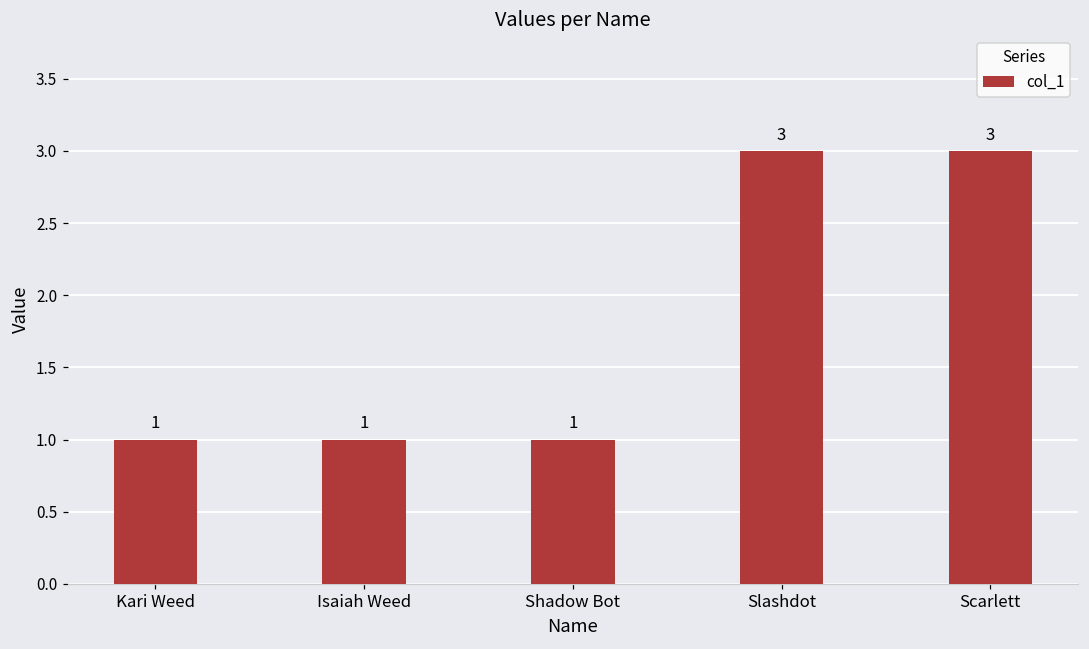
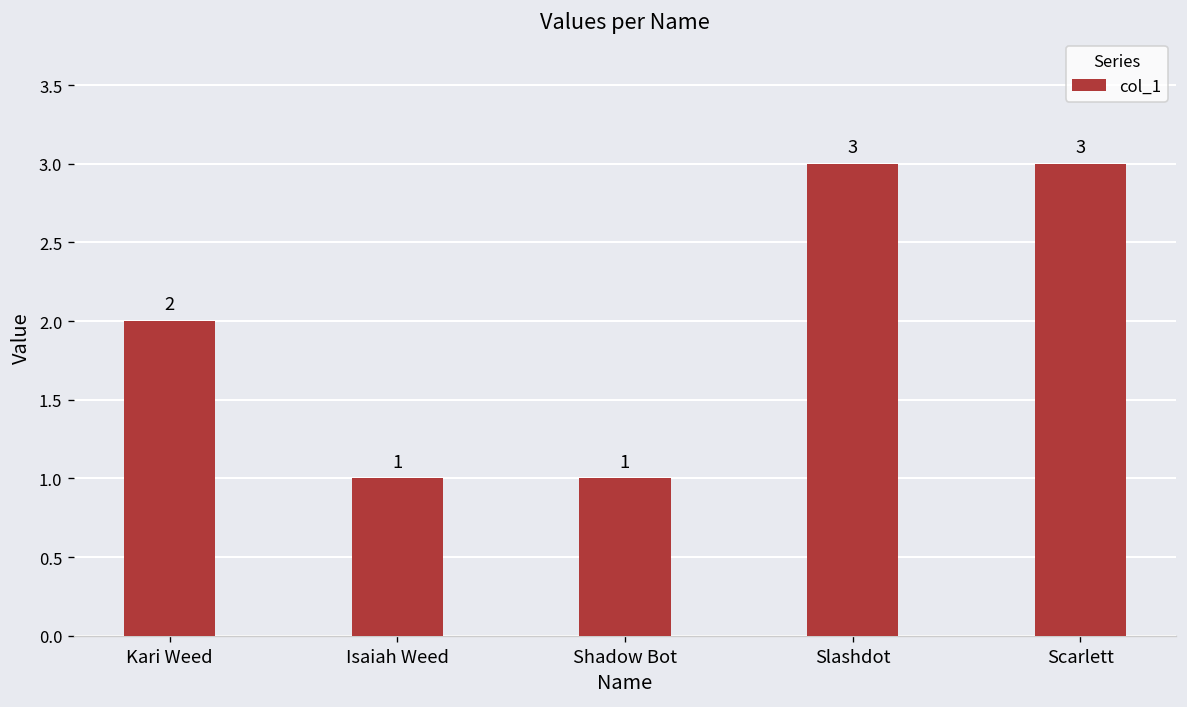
  {
-   "Kari Weed": 1,
+   "Kari Weed": 2,
    "Isaiah Weed": 1,
    "Shadow Bot": 1,
    "Slashdot": 3,
    "Scarlett": 3
  }
